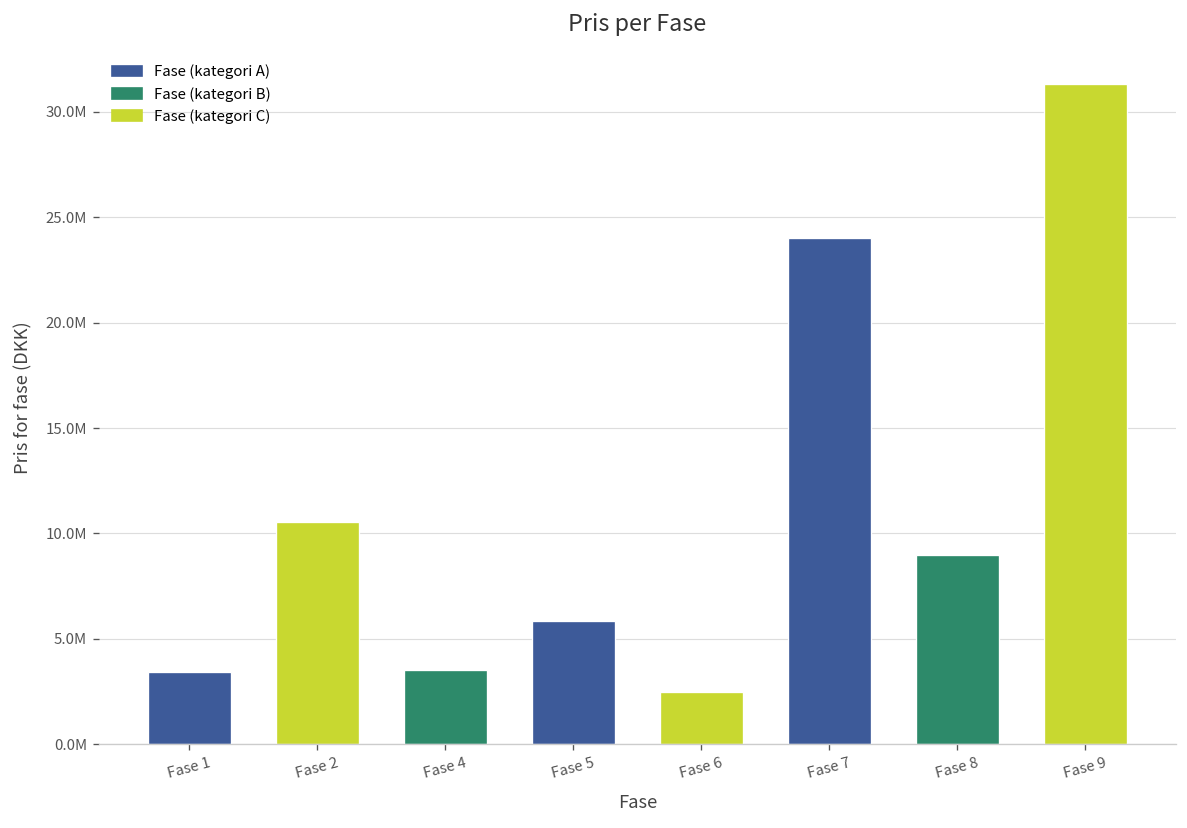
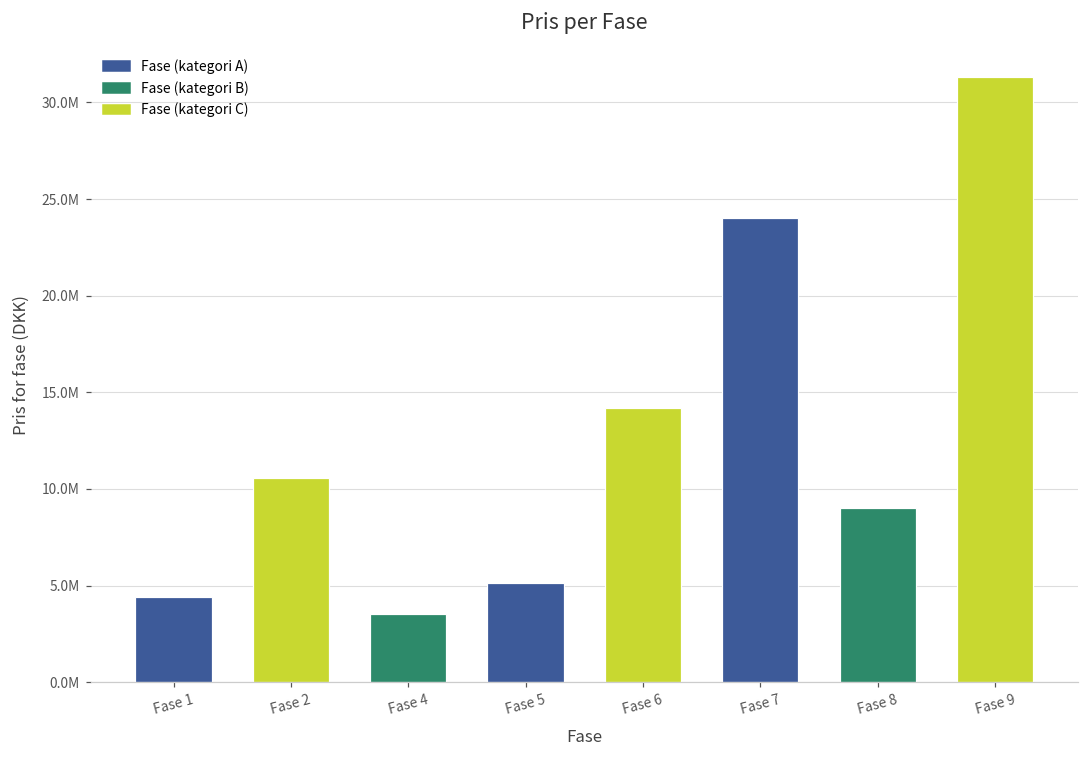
  {
-   "Fase 1": 3400000,
+   "Fase 1": 4400000,
    "Fase 2": 10600000,
    "Fase 4": 3500000,
-   "Fase 5": 5800000,
-   "Fase 6": 2500000,
+   "Fase 5": 5100000,
+   "Fase 6": 14200000,
    "Fase 7": 24000000,
    "Fase 8": 9000000,
    "Fase 9": 31300000
  }
